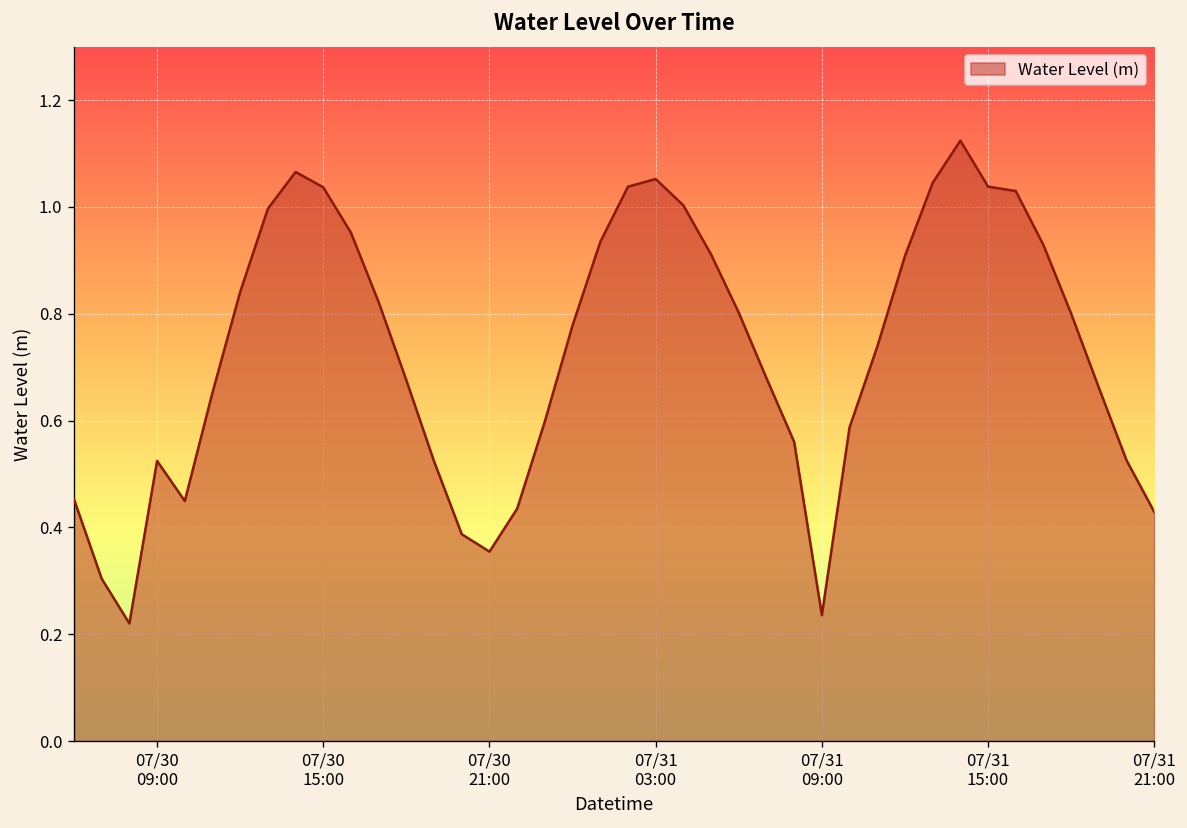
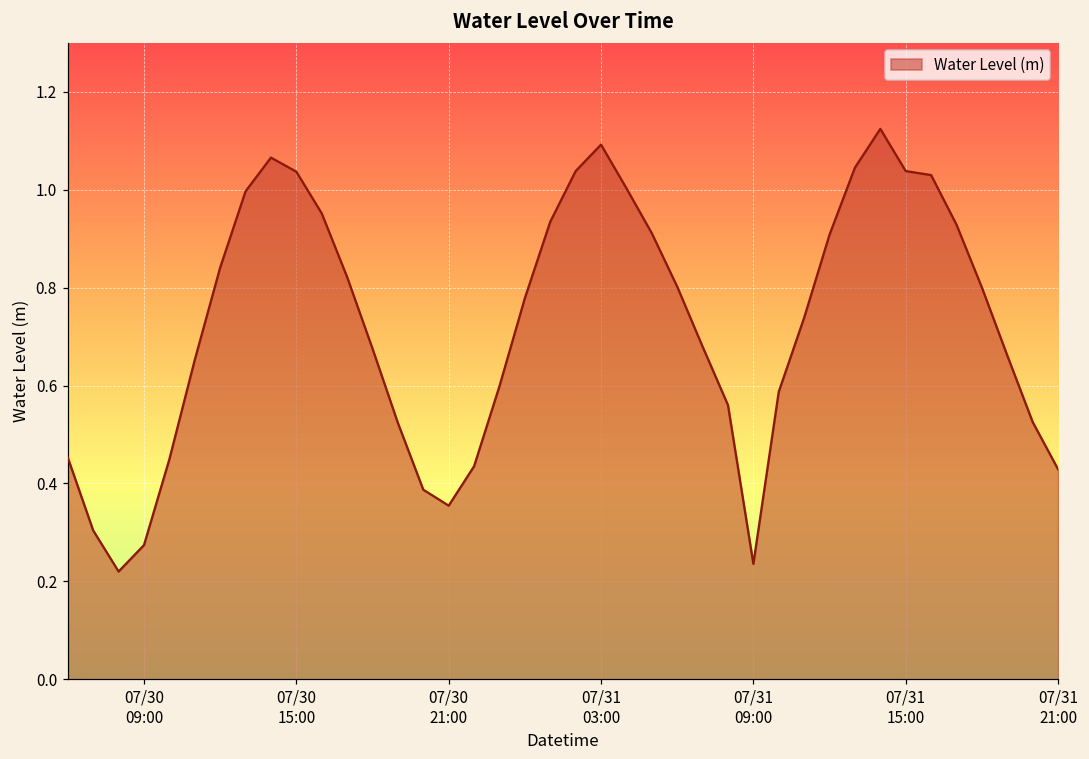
  {
-   "07/30 09:00": 0.52,
+   "07/30 09:00": 0.27,
    "07/30 15:00": 1.04,
    "07/30 21:00": 0.35,
-   "07/31 03:00": 1.05,
+   "07/31 03:00": 1.09,
    "07/31 09:00": 0.24,
    "07/31 15:00": 1.04,
    "07/31 21:00": 0.43
  }
